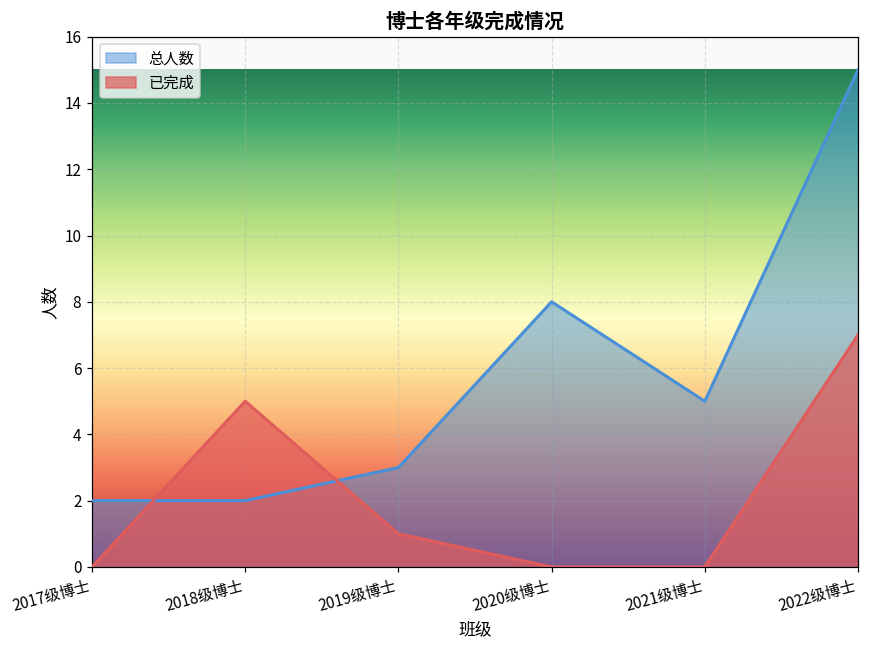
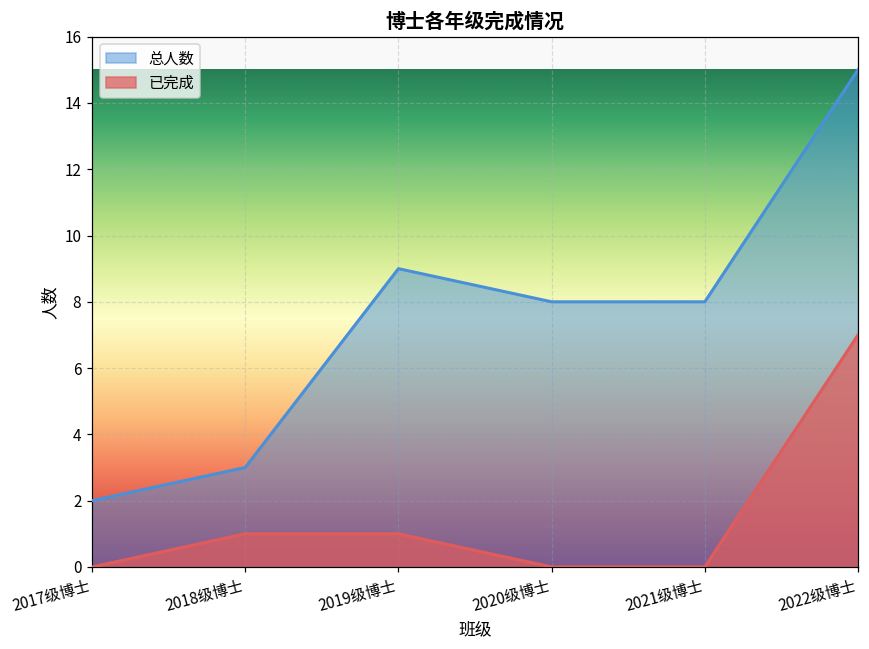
  {
    "总人数": {
      "2017级博士": 2,
-     "2018级博士": 2,
-     "2019级博士": 3,
+     "2018级博士": 3,
+     "2019级博士": 9,
      "2020级博士": 8,
-     "2021级博士": 5,
+     "2021级博士": 8,
      "2022级博士": 15
    },
    "已完成": {
      "2017级博士": 0,
-     "2018级博士": 5,
+     "2018级博士": 1,
      "2019级博士": 1,
      "2020级博士": 0,
      "2021级博士": 0,
      "2022级博士": 7
    }
  }
